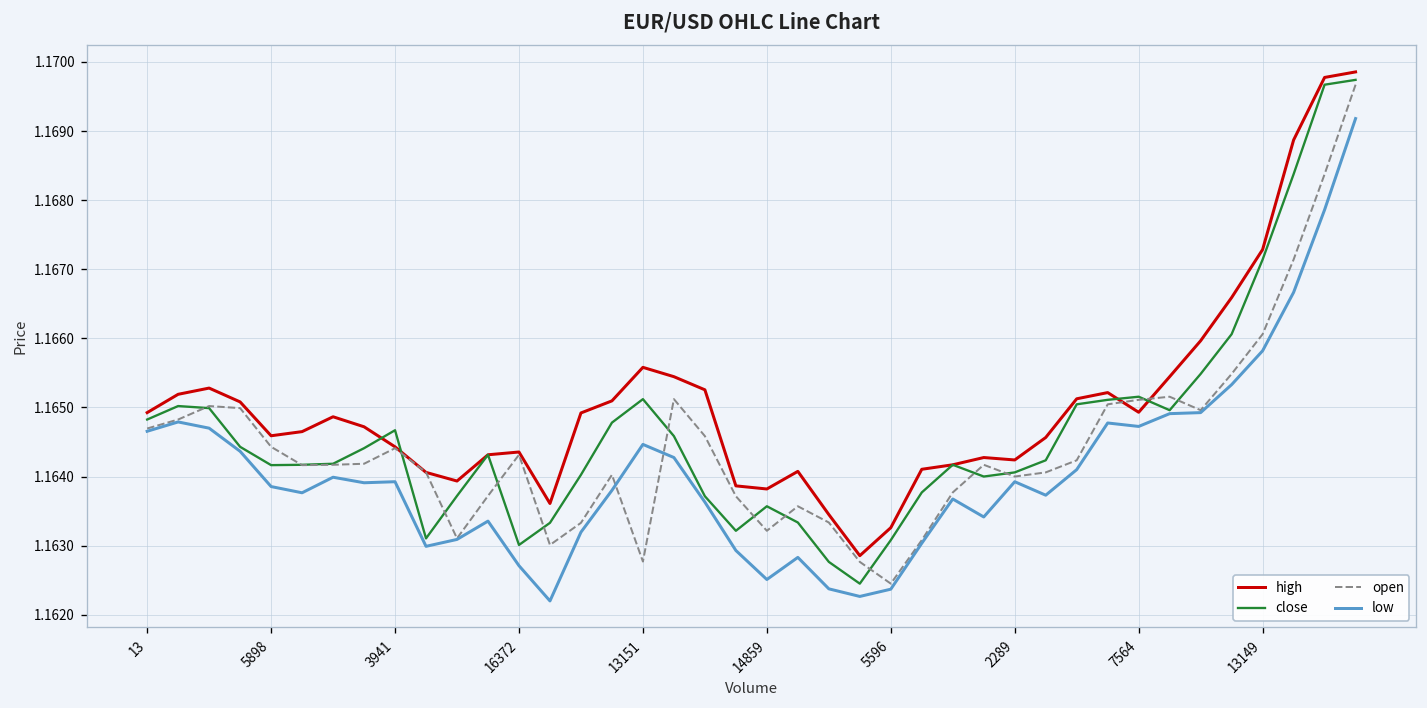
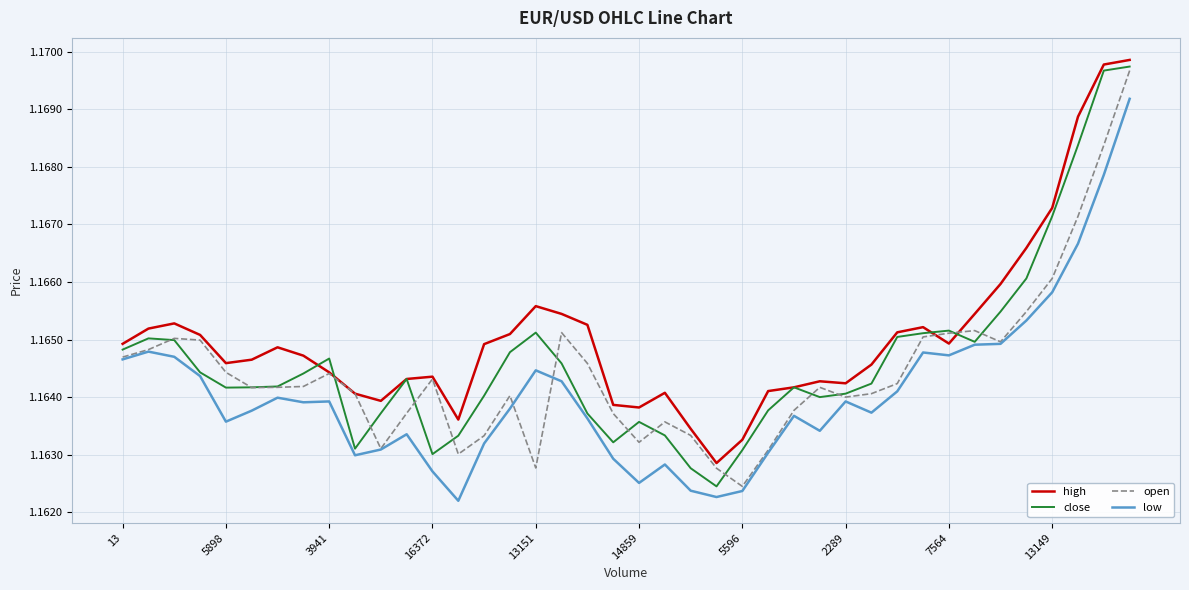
  {
    "high": {
      "5898": 1.1646,
      "13151": 1.1656,
      "14859": 1.1638,
      "5596": 1.1633,
      "2289": 1.1642,
      "7564": 1.1649,
      "13149": 1.1673
    },
    "close": {
      "5898": 1.1642,
      "3941": 1.1647,
      "16372": 1.1630,
      "13151": 1.1651,
      "14859": 1.1636,
      "5596": 1.1631,
      "2289": 1.1641,
      "7564": 1.1652,
      "13149": 1.1671
    },
    "open": {
      "5898": 1.1644,
      "13151": 1.1628,
      "14859": 1.1632,
      "5596": 1.1625,
      "2289": 1.1640,
      "7564": 1.1651,
      "13149": 1.1661
    },
    "low": {
-     "5898": 1.1639,
+     "5898": 1.1636,
      "3941": 1.1639,
      "16372": 1.1627,
      "13151": 1.1645,
      "14859": 1.1625,
      "5596": 1.1624,
      "2289": 1.1639,
      "7564": 1.1647,
      "13149": 1.1658
    }
  }
